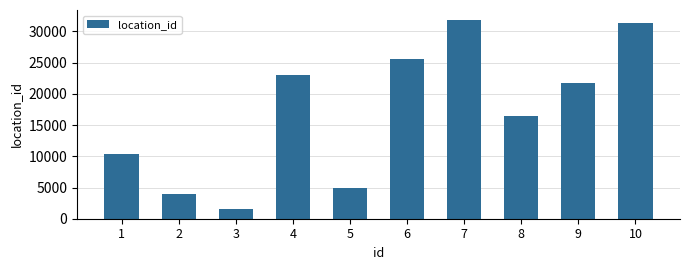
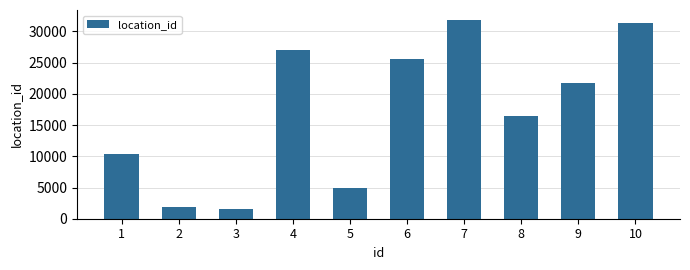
  {
    "1": 10000,
-   "2": 4000,
+   "2": 2000,
    "3": 2000,
-   "4": 23000,
+   "4": 27000,
    "5": 5000,
    "6": 26000,
    "7": 32000,
    "8": 16000,
    "9": 22000,
    "10": 31000
  }
